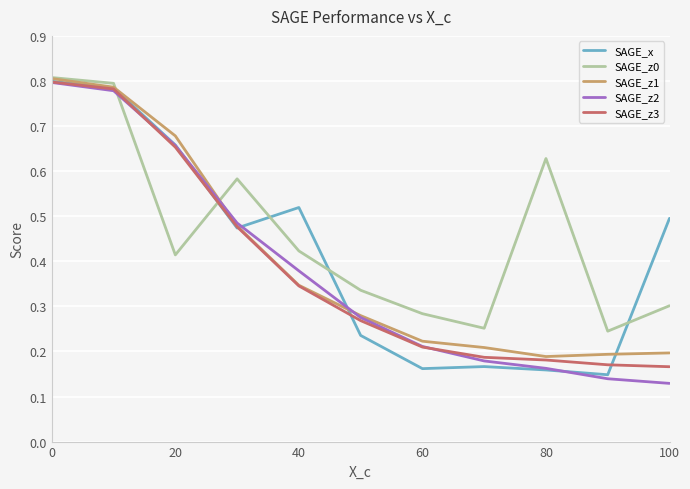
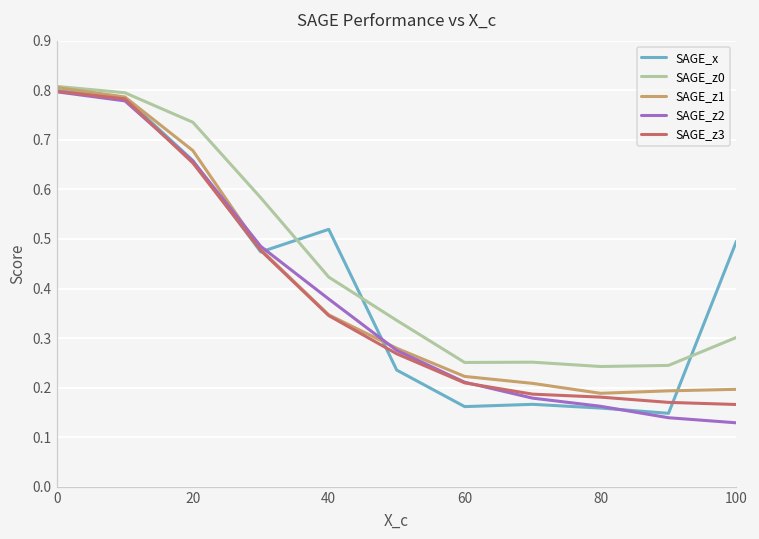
  {
    "SAGE_x": {
      "40": 0.52,
      "60": 0.16,
      "100": 0.50
    },
    "SAGE_z0": {
-     "20": 0.41,
+     "20": 0.74,
      "40": 0.42,
-     "60": 0.28,
-     "80": 0.63,
+     "60": 0.25,
+     "80": 0.24,
      "100": 0.30
    },
    "SAGE_z2": {
      "40": 0.38,
      "100": 0.13
    }
  }
